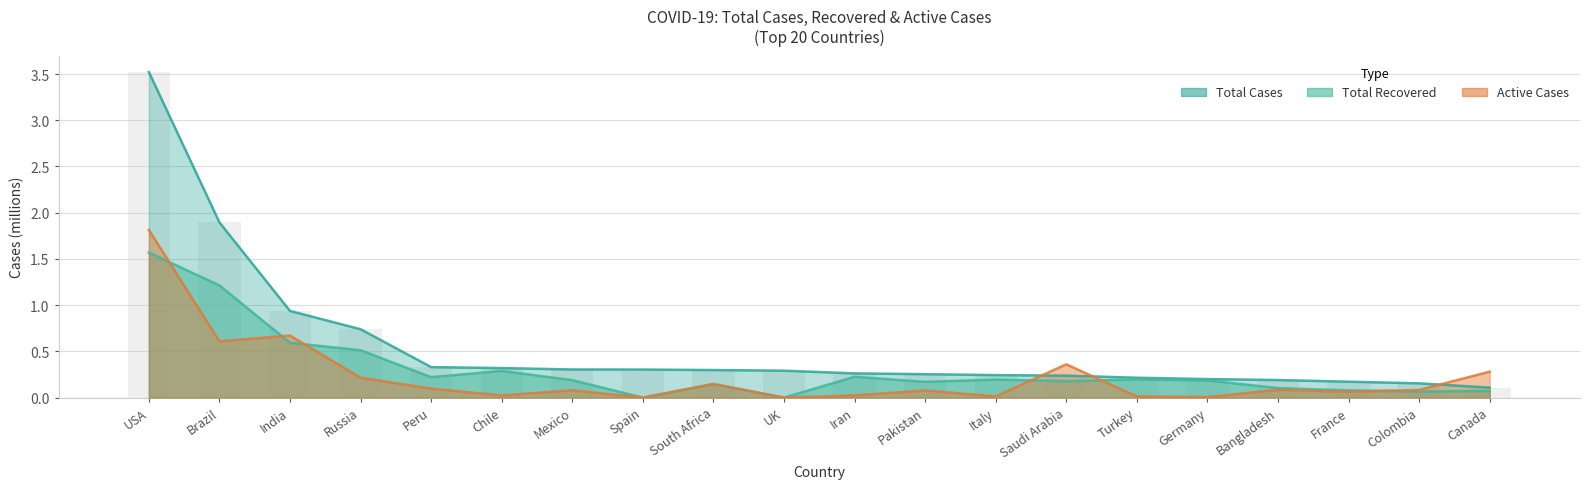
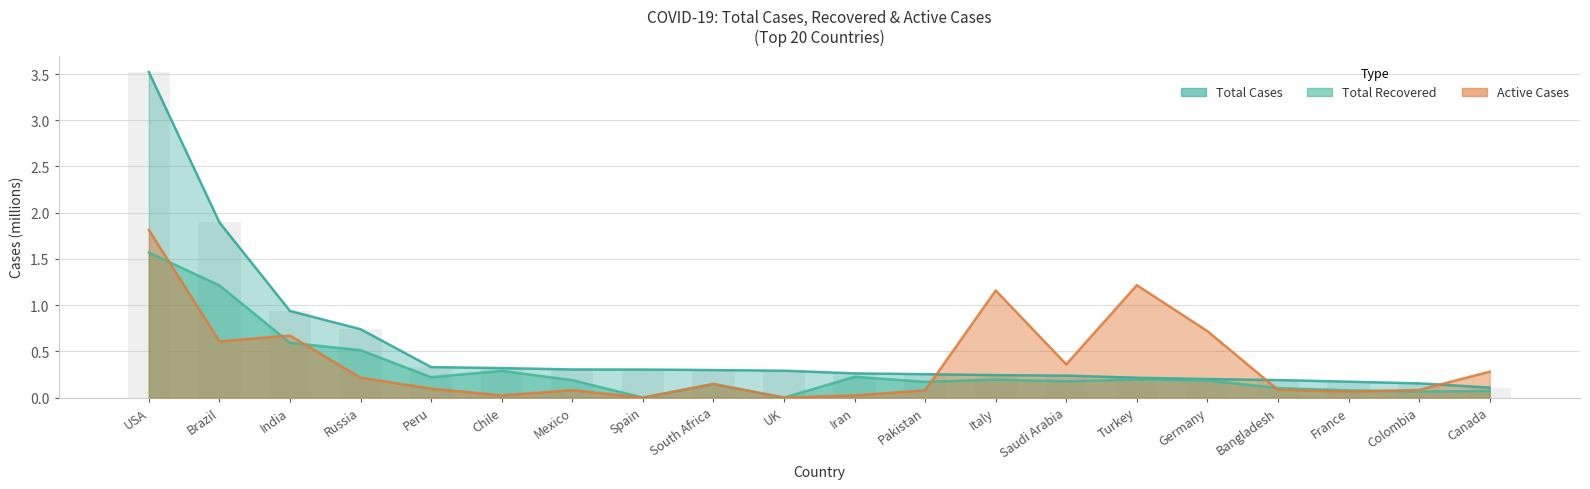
  {
    "Active Cases": {
      "USA": 1.8,
      "Brazil": 0.6,
      "India": 0.7,
      "Russia": 0.2,
      "Peru": 0.1,
      "Chile": 0.0,
      "Mexico": 0.1,
      "Iran": 0.0,
      "Pakistan": 0.1,
-     "Italy": 0.0,
+     "Italy": 1.2,
      "Saudi Arabia": 0.4,
-     "Turkey": 0.0,
-     "Germany": 0.0,
+     "Turkey": 1.2,
+     "Germany": 0.7,
      "Canada": 0.3
    }
  }
